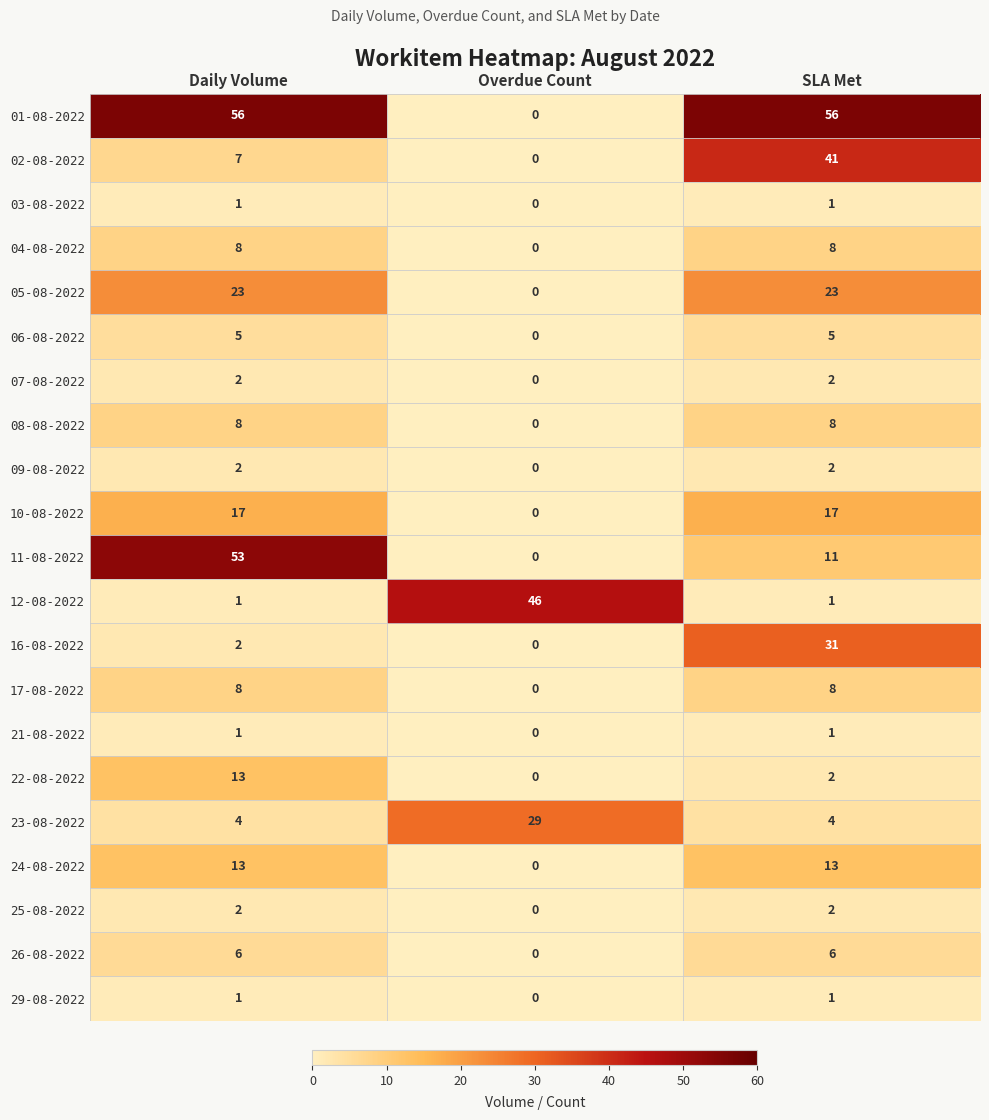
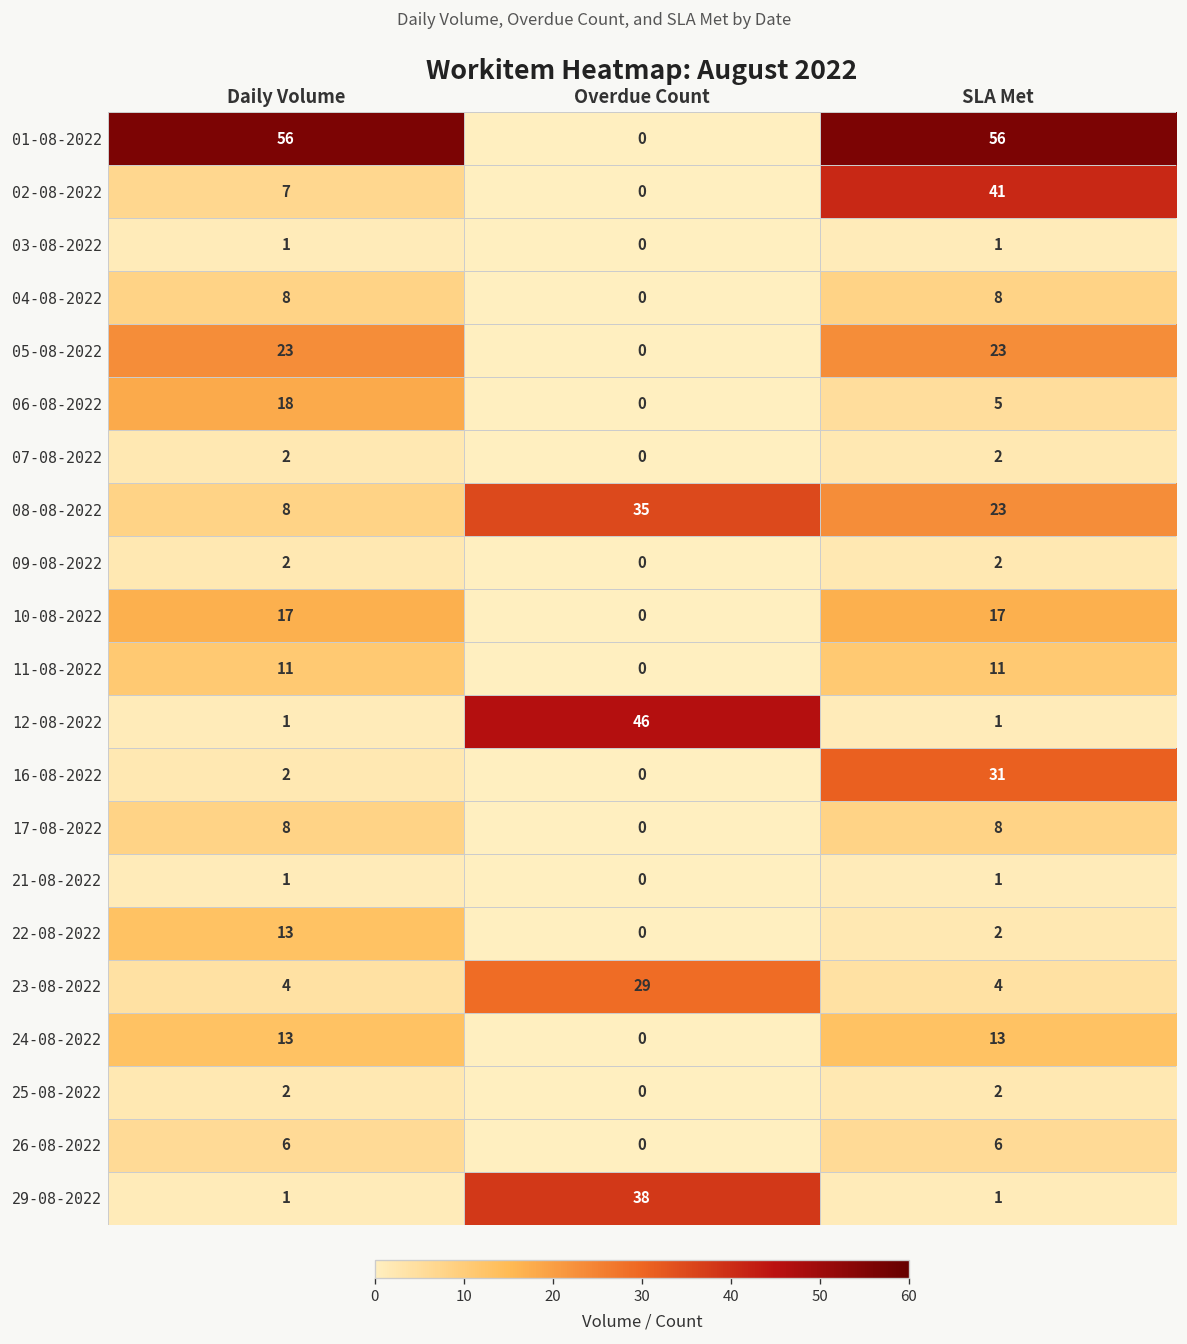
  {
    "01-08-2022": {
      "Daily Volume": 56,
      "Overdue Count": 0,
      "SLA Met": 56
    },
    "02-08-2022": {
      "Daily Volume": 7,
      "Overdue Count": 0,
      "SLA Met": 41
    },
    "03-08-2022": {
      "Daily Volume": 1,
      "Overdue Count": 0,
      "SLA Met": 1
    },
    "04-08-2022": {
      "Daily Volume": 8,
      "Overdue Count": 0,
      "SLA Met": 8
    },
    "05-08-2022": {
      "Daily Volume": 23,
      "Overdue Count": 0,
      "SLA Met": 23
    },
    "06-08-2022": {
-     "Daily Volume": 5,
+     "Daily Volume": 18,
      "Overdue Count": 0,
      "SLA Met": 5
    },
    "07-08-2022": {
      "Daily Volume": 2,
      "Overdue Count": 0,
      "SLA Met": 2
    },
    "08-08-2022": {
      "Daily Volume": 8,
-     "Overdue Count": 0,
-     "SLA Met": 8
+     "Overdue Count": 35,
+     "SLA Met": 23
    },
    "09-08-2022": {
      "Daily Volume": 2,
      "Overdue Count": 0,
      "SLA Met": 2
    },
    "10-08-2022": {
      "Daily Volume": 17,
      "Overdue Count": 0,
      "SLA Met": 17
    },
    "11-08-2022": {
-     "Daily Volume": 53,
+     "Daily Volume": 11,
      "Overdue Count": 0,
      "SLA Met": 11
    },
    "12-08-2022": {
      "Daily Volume": 1,
      "Overdue Count": 46,
      "SLA Met": 1
    },
    "16-08-2022": {
      "Daily Volume": 2,
      "Overdue Count": 0,
      "SLA Met": 31
    },
    "17-08-2022": {
      "Daily Volume": 8,
      "Overdue Count": 0,
      "SLA Met": 8
    },
    "21-08-2022": {
      "Daily Volume": 1,
      "Overdue Count": 0,
      "SLA Met": 1
    },
    "22-08-2022": {
      "Daily Volume": 13,
      "Overdue Count": 0,
      "SLA Met": 2
    },
    "23-08-2022": {
      "Daily Volume": 4,
      "Overdue Count": 29,
      "SLA Met": 4
    },
    "24-08-2022": {
      "Daily Volume": 13,
      "Overdue Count": 0,
      "SLA Met": 13
    },
    "25-08-2022": {
      "Daily Volume": 2,
      "Overdue Count": 0,
      "SLA Met": 2
    },
    "26-08-2022": {
      "Daily Volume": 6,
      "Overdue Count": 0,
      "SLA Met": 6
    },
    "29-08-2022": {
      "Daily Volume": 1,
-     "Overdue Count": 0,
+     "Overdue Count": 38,
      "SLA Met": 1
    }
  }
